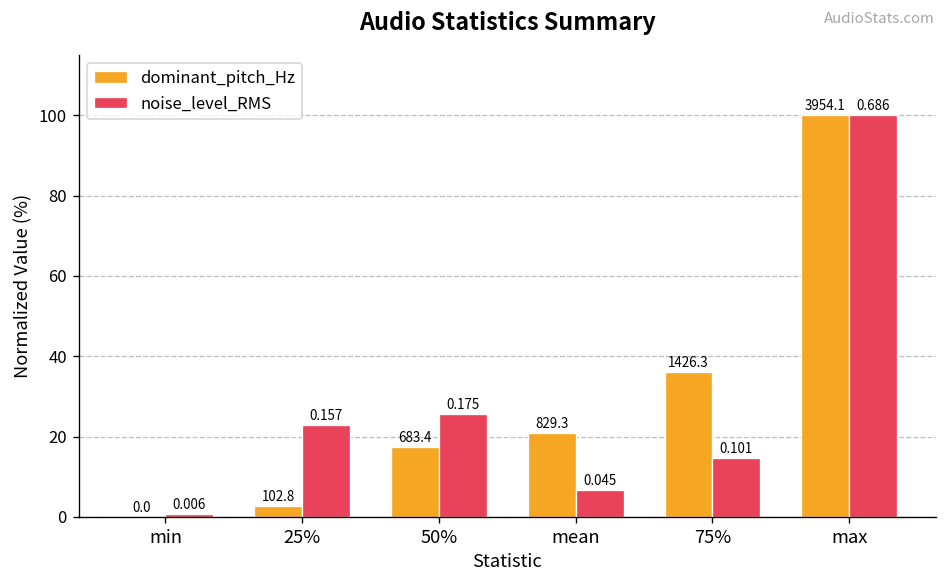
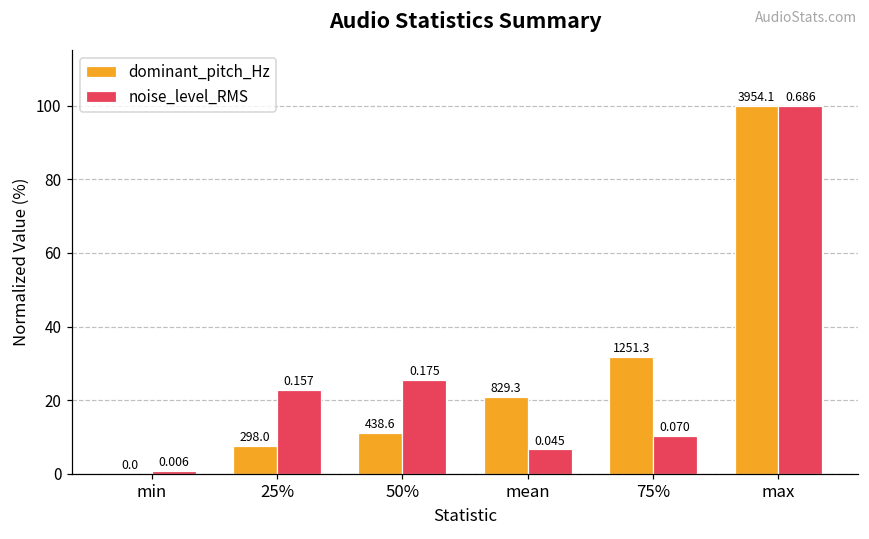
  {
    "dominant_pitch_Hz": {
      "min": 0.0,
-     "25%": 102.8,
-     "50%": 683.4,
-     "75%": 1426.3
+     "25%": 298.0,
+     "50%": 438.6,
+     "75%": 1251.3
    },
    "noise_level_RMS": {
-     "75%": 0.101
+     "75%": 0.070
    }
  }
